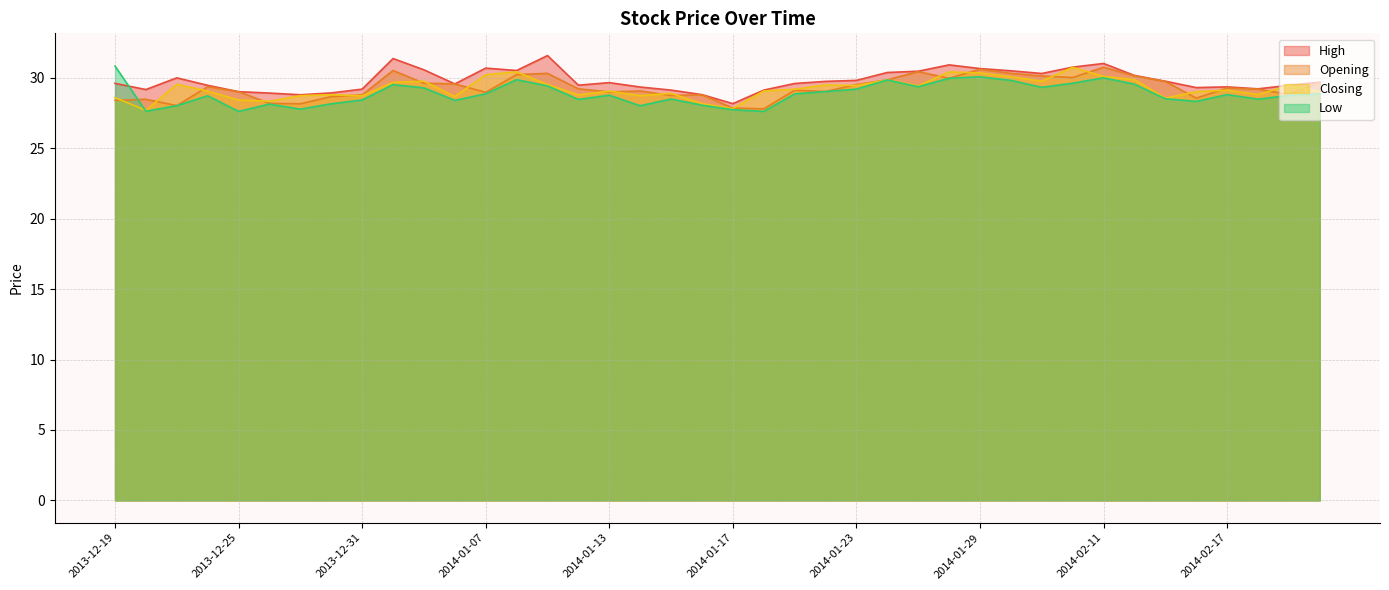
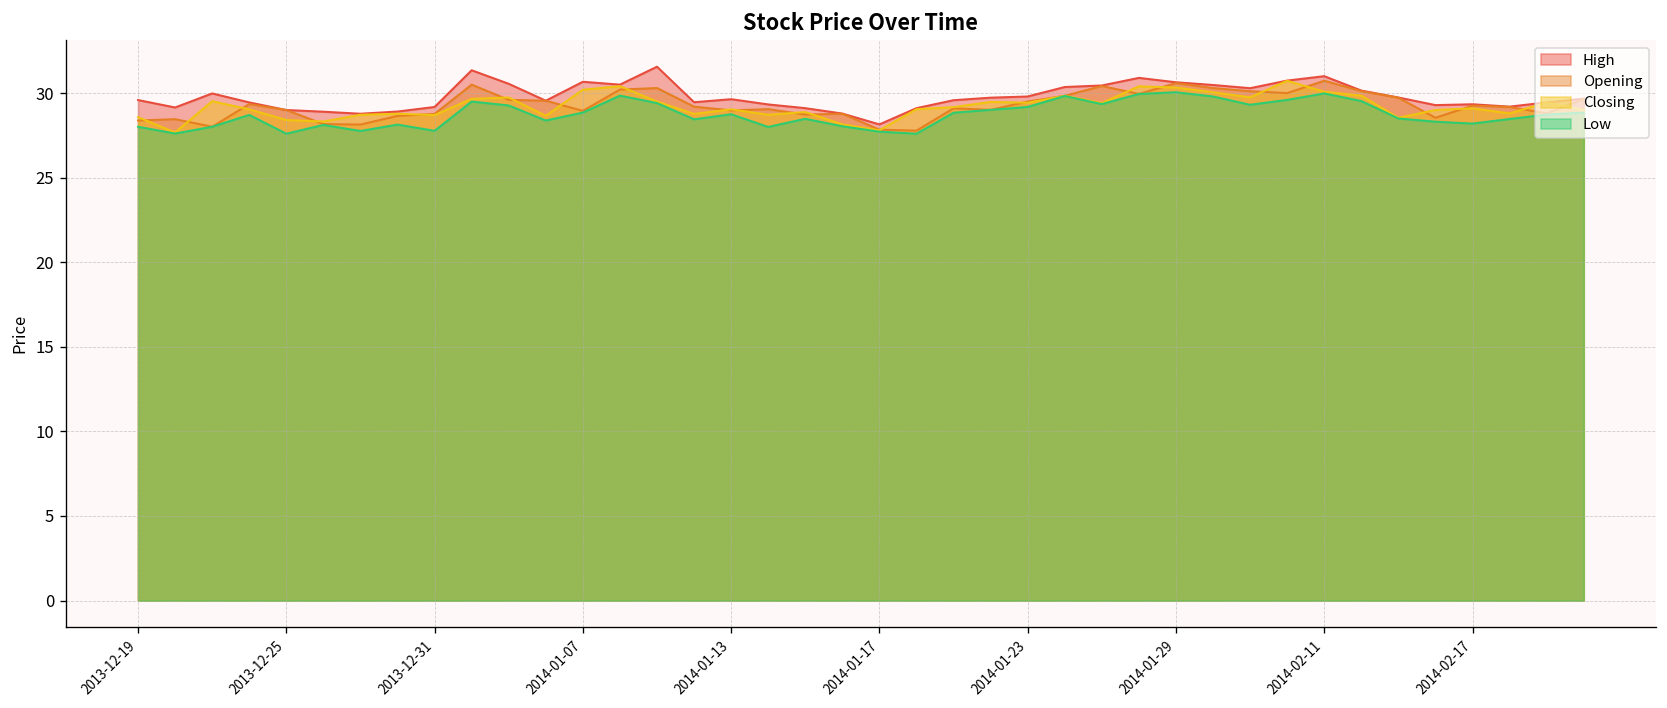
  {
    "Low": {
-     "2013-12-19": 30.8,
+     "2013-12-19": 28.0,
      "2013-12-25": 27.6,
-     "2013-12-31": 28.4,
+     "2013-12-31": 27.8,
      "2014-01-13": 28.8,
      "2014-01-23": 29.2,
      "2014-01-29": 30.1,
-     "2014-02-17": 28.8
+     "2014-02-17": 28.2
    }
  }
